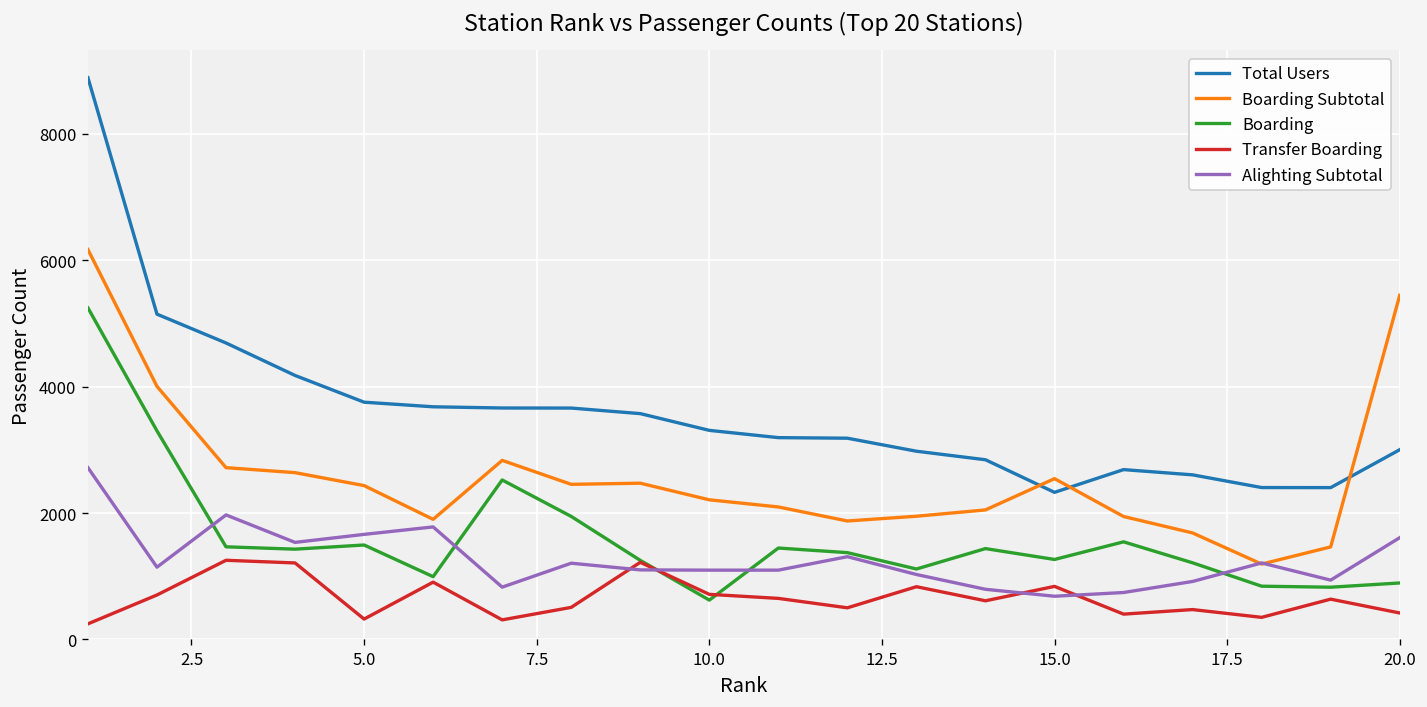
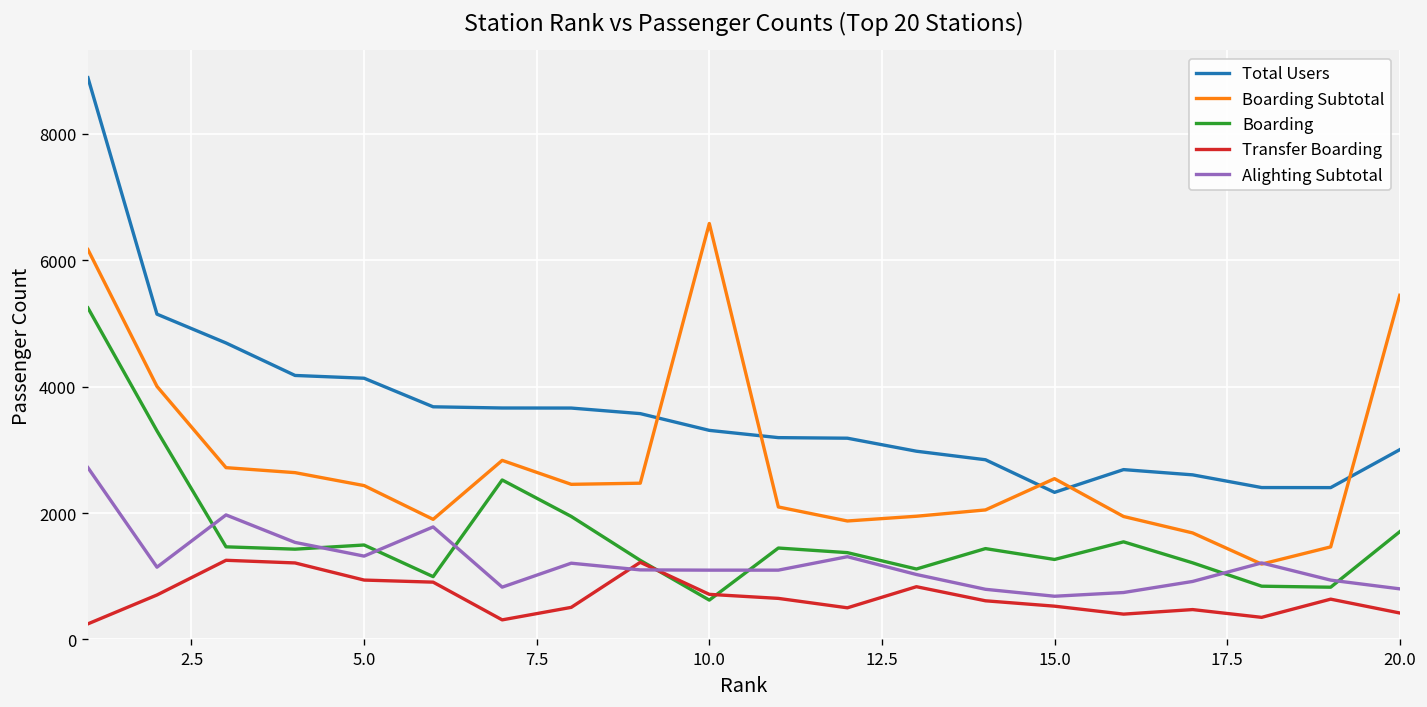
  {
    "Total Users": {
-     "5.0": 3800,
+     "5.0": 4100,
      "10.0": 3300,
      "15.0": 2300,
      "20.0": 3000
    },
    "Boarding Subtotal": {
      "5.0": 2400,
-     "10.0": 2200,
+     "10.0": 6600,
      "15.0": 2500,
      "20.0": 5400
    },
    "Boarding": {
      "5.0": 1500,
      "10.0": 600,
      "15.0": 1300,
-     "20.0": 900
+     "20.0": 1700
    },
    "Transfer Boarding": {
-     "5.0": 300,
+     "5.0": 900,
      "10.0": 700,
-     "15.0": 800,
+     "15.0": 500,
      "20.0": 400
    },
    "Alighting Subtotal": {
-     "5.0": 1700,
+     "5.0": 1300,
      "10.0": 1100,
      "15.0": 700,
-     "20.0": 1600
+     "20.0": 800
    }
  }
